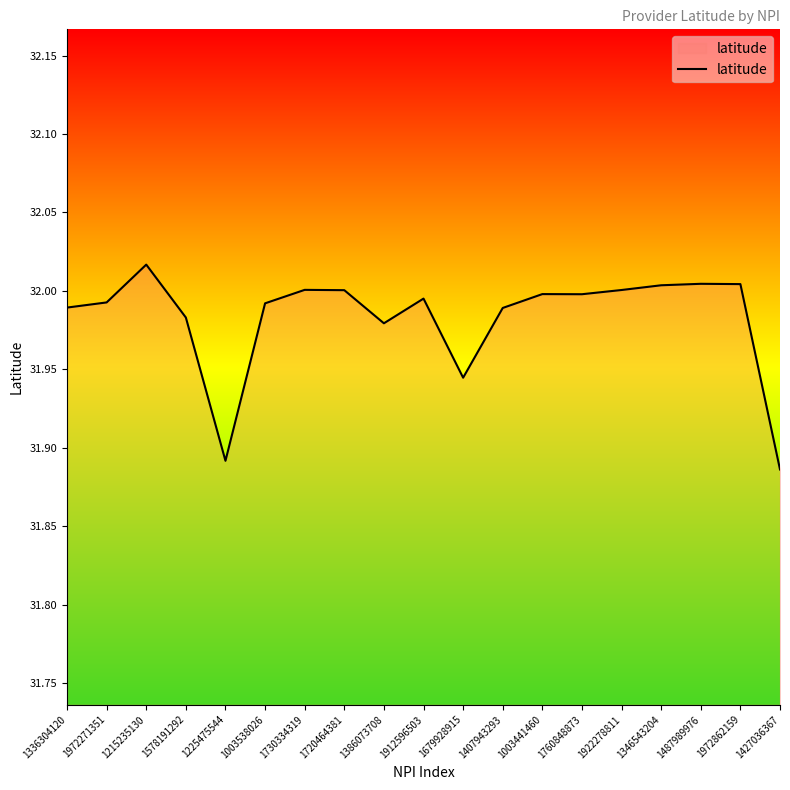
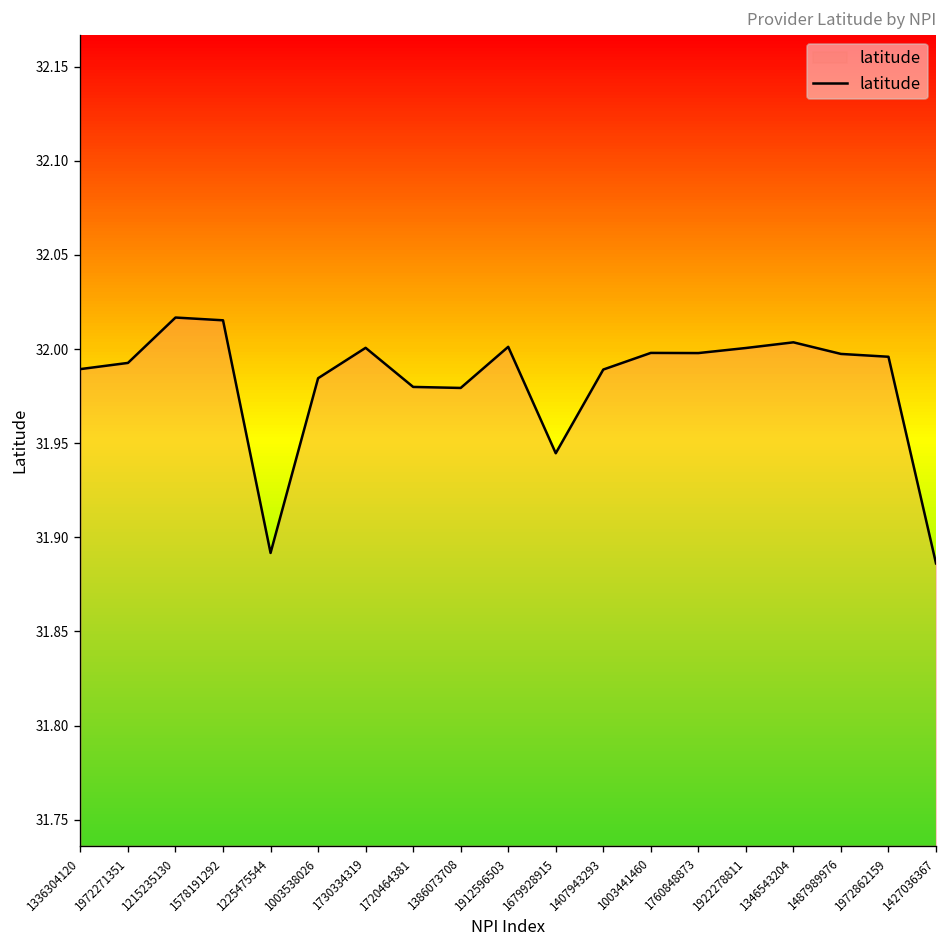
  {
    "1336304120": 31.989,
    "1972271351": 31.993,
    "1215235130": 32.017,
-   "1578191292": 31.983,
+   "1578191292": 32.015,
    "1225475544": 31.892,
-   "1003538026": 31.992,
+   "1003538026": 31.984,
    "1730334319": 32.001,
-   "1720464381": 32.000,
+   "1720464381": 31.980,
    "1386073708": 31.979,
-   "1912596503": 31.995,
+   "1912596503": 32.001,
    "1679928915": 31.945,
    "1407943293": 31.989,
    "1003441460": 31.998,
    "1760848873": 31.998,
    "1922278811": 32.001,
    "1346543204": 32.004,
-   "1487989976": 32.005,
-   "1972862159": 32.004,
+   "1487989976": 31.997,
+   "1972862159": 31.996,
    "1427036367": 31.886
  }
